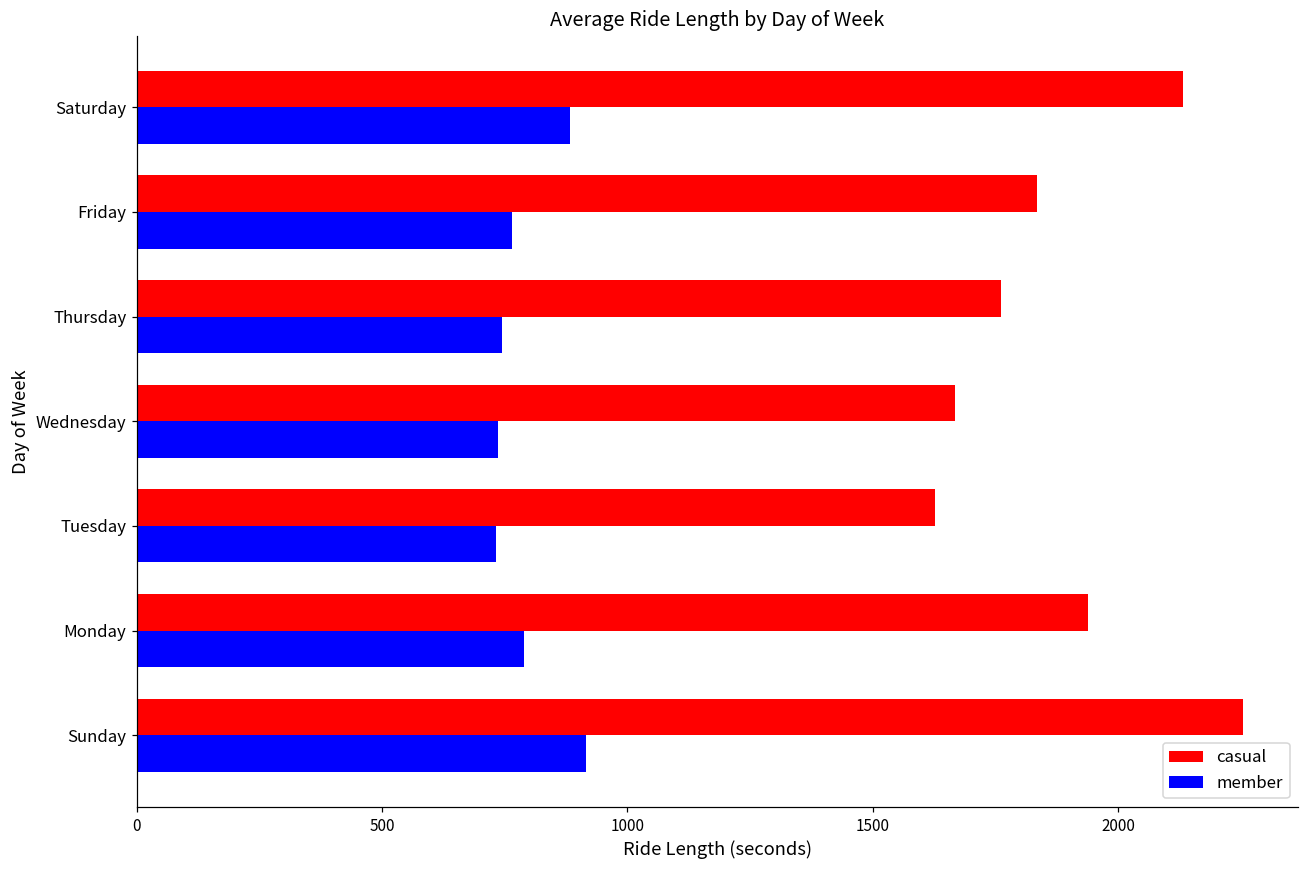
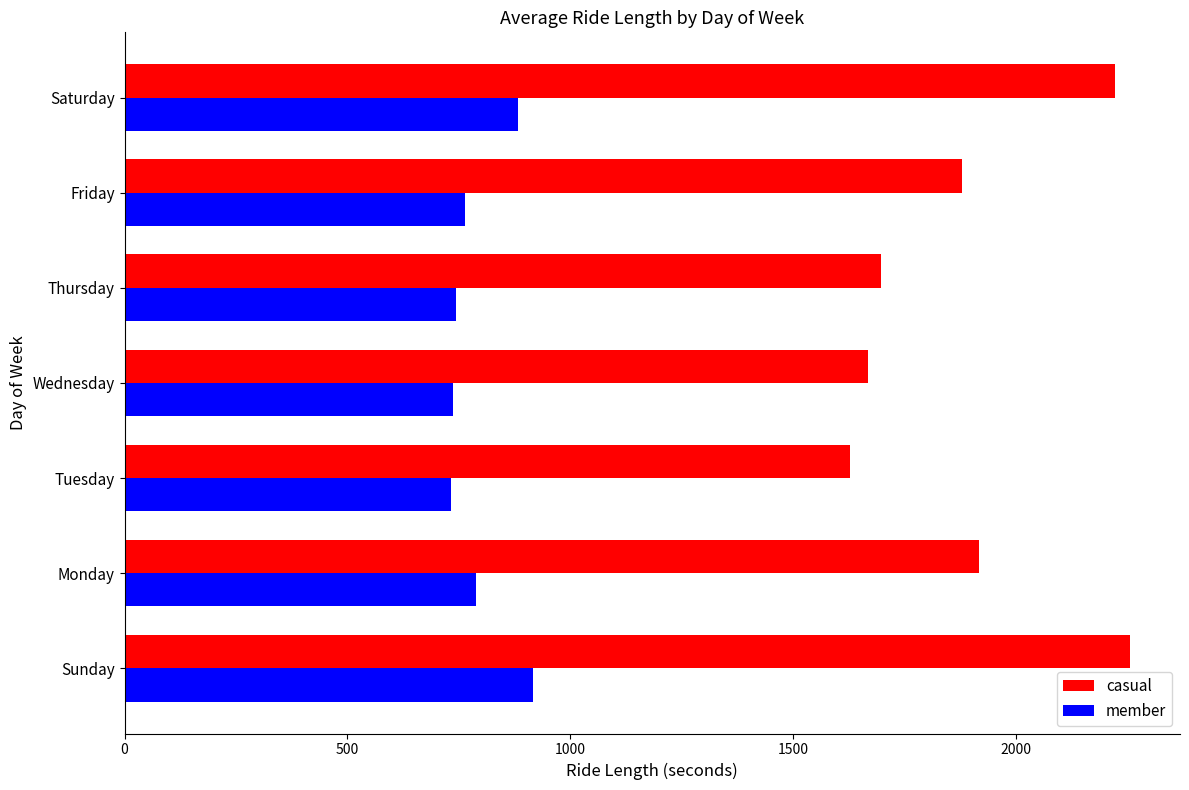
  {
    "casual": {
-     "Saturday": 2130,
-     "Friday": 1830,
-     "Thursday": 1760,
+     "Saturday": 2220,
+     "Friday": 1880,
+     "Thursday": 1700,
      "Wednesday": 1670,
      "Tuesday": 1630,
-     "Monday": 1940,
+     "Monday": 1920,
      "Sunday": 2250
    },
    "member": {
      "Saturday": 880,
      "Friday": 760,
      "Thursday": 740,
      "Wednesday": 740,
      "Tuesday": 730,
      "Monday": 790,
      "Sunday": 920
    }
  }
